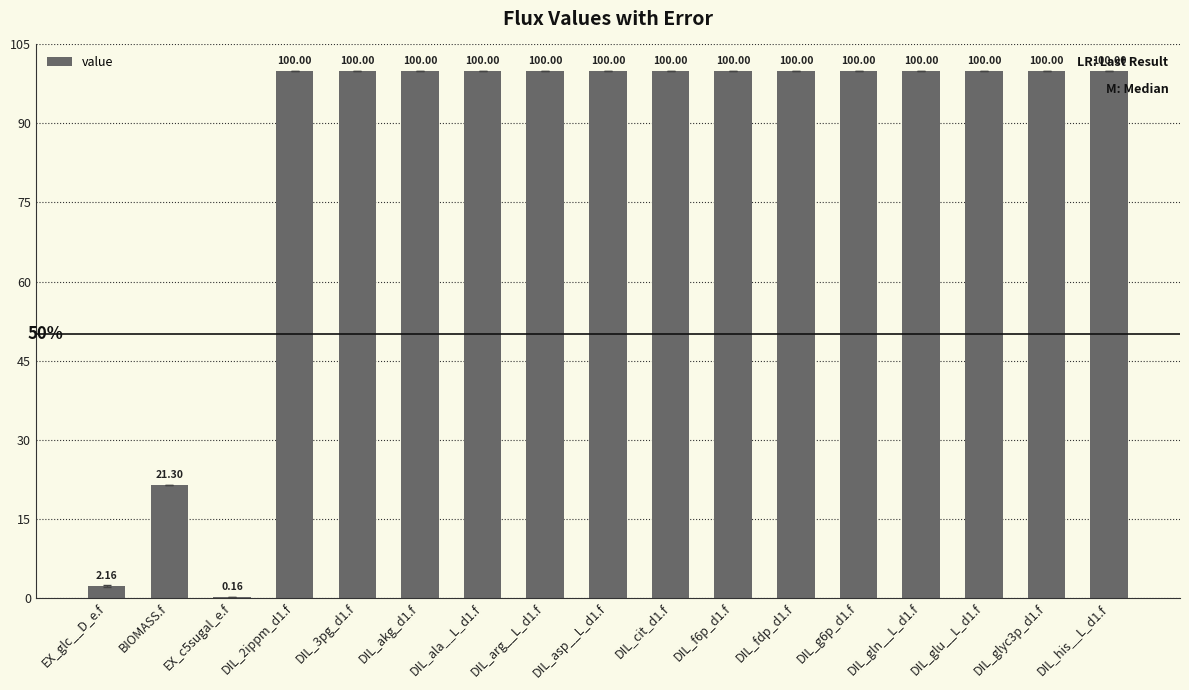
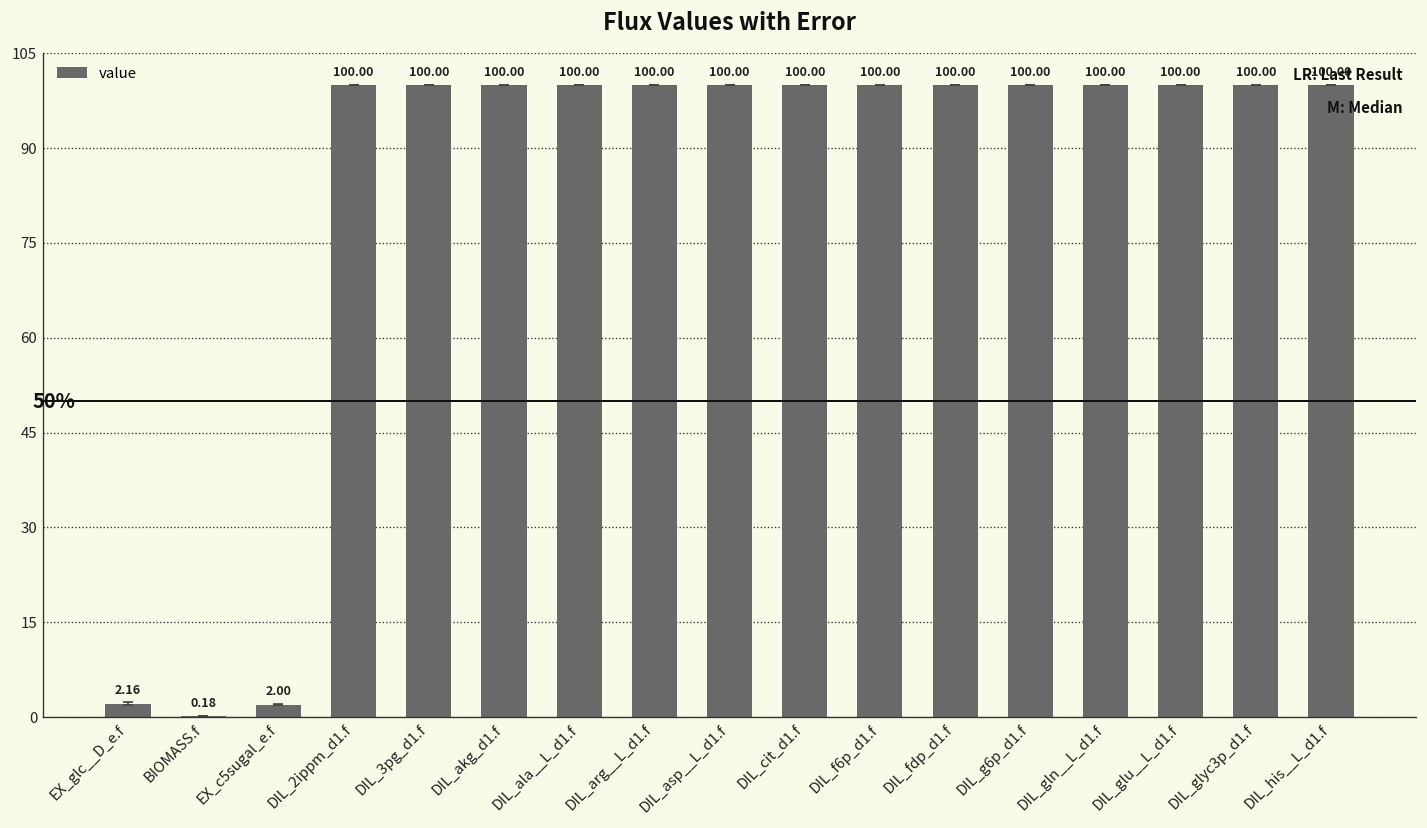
  {
    "value": {
      "EX_glc__D_e.f": 2.16,
-     "BIOMASS.f": 21.30,
-     "EX_c5sugal_e.f": 0.16,
+     "BIOMASS.f": 0.18,
+     "EX_c5sugal_e.f": 2.00,
      "DIL_2ippm_d1.f": 100.00,
      "DIL_3pg_d1.f": 100.00,
      "DIL_akg_d1.f": 100.00,
      "DIL_ala__L_d1.f": 100.00,
      "DIL_arg__L_d1.f": 100.00,
      "DIL_asp__L_d1.f": 100.00,
      "DIL_cit_d1.f": 100.00,
      "DIL_f6p_d1.f": 100.00,
      "DIL_fdp_d1.f": 100.00,
      "DIL_g6p_d1.f": 100.00,
      "DIL_gln__L_d1.f": 100.00,
      "DIL_glu__L_d1.f": 100.00,
      "DIL_glyc3p_d1.f": 100.00
    }
  }
